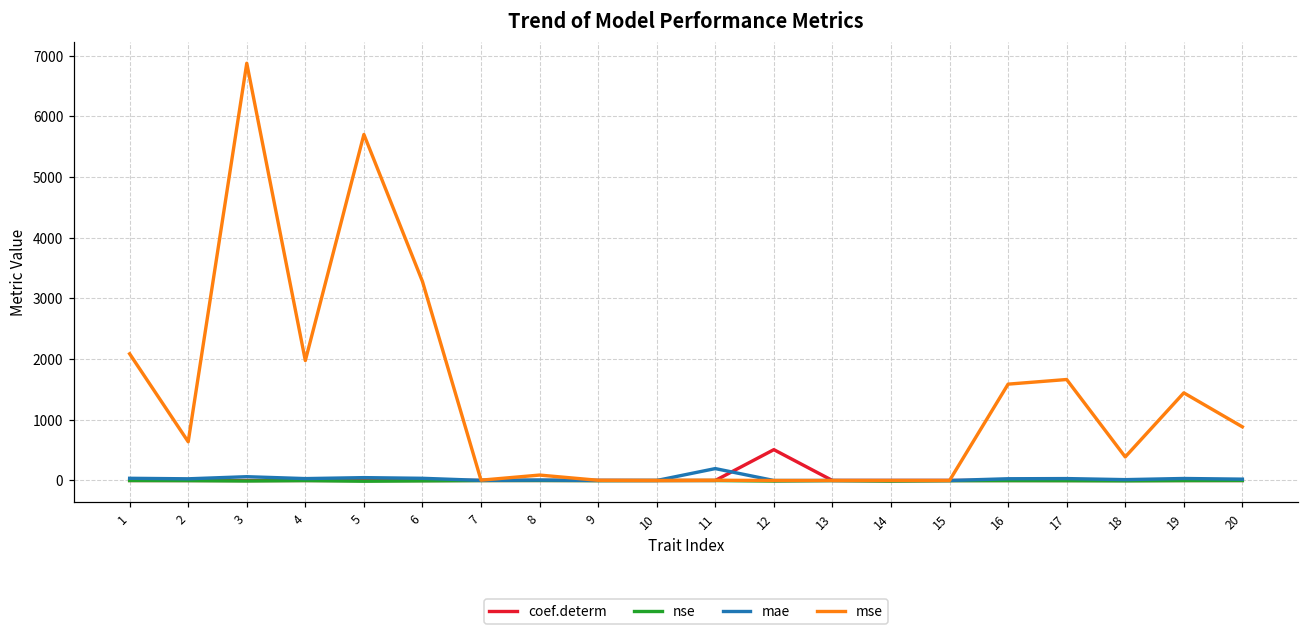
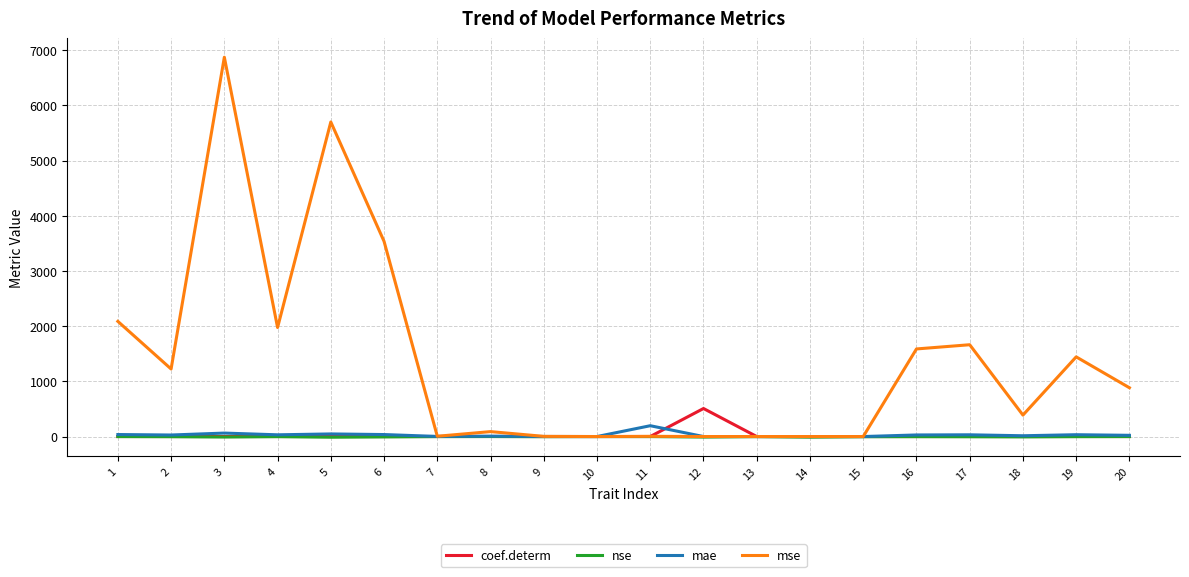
  {
    "coef.determ": {
      "12": 500
    },
    "mae": {
      "3": 100,
      "5": 0,
      "11": 200
    },
    "mse": {
      "1": 2100,
-     "2": 600,
+     "2": 1200,
      "3": 6900,
      "4": 2000,
      "5": 5700,
-     "6": 3300,
+     "6": 3500,
      "8": 100,
      "16": 1600,
      "17": 1700,
      "18": 400,
      "19": 1400,
      "20": 900
    }
  }
